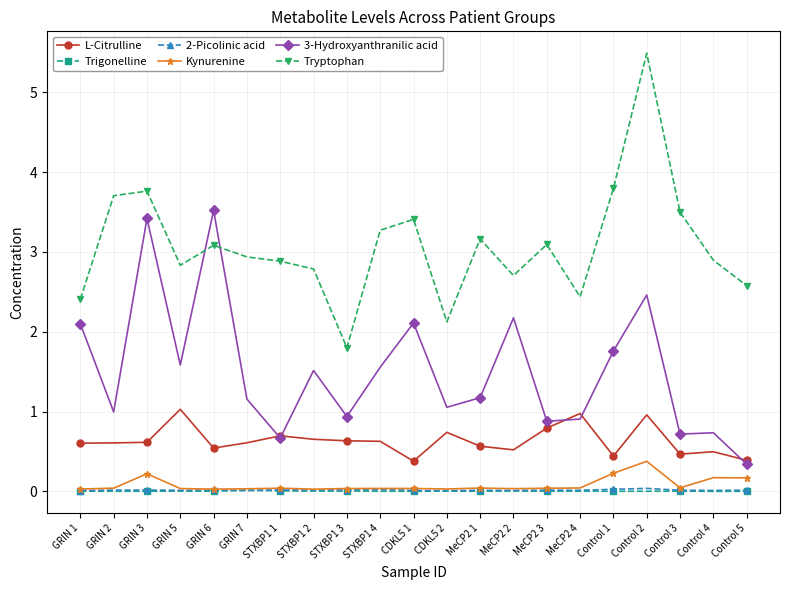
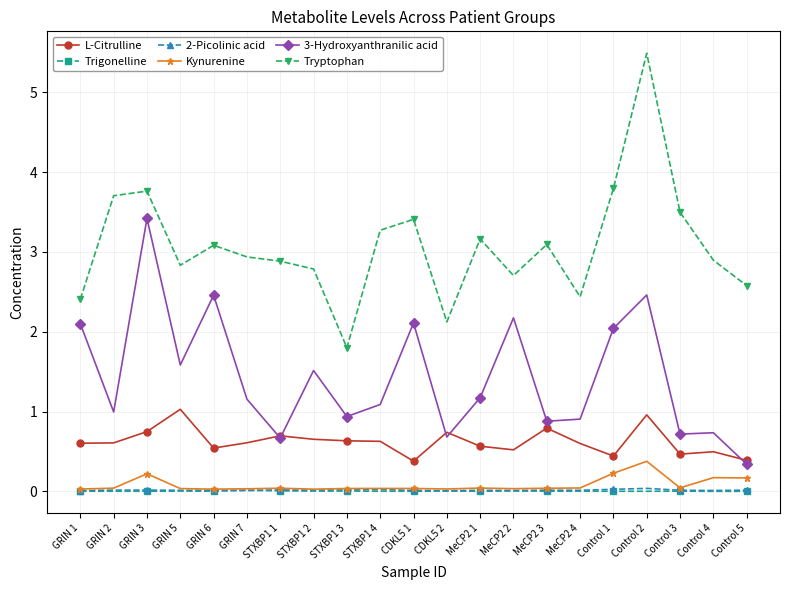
  {
    "L-Citrulline": {
      "GRIN 1": 0.6,
      "GRIN 2": 0.6,
-     "GRIN 3": 0.6,
+     "GRIN 3": 0.7,
      "GRIN 5": 1.0,
      "GRIN 6": 0.5,
      "GRIN 7": 0.6,
      "STXBP1 2": 0.7,
      "STXBP1 3": 0.6,
      "STXBP1 4": 0.6,
      "CDKL5 1": 0.4,
      "CDKL5 2": 0.7,
      "MeCP2 1": 0.6,
      "MeCP2 2": 0.5,
      "MeCP2 3": 0.8,
-     "MeCP2 4": 1.0,
+     "MeCP2 4": 0.6,
      "Control 1": 0.4,
      "Control 2": 1.0,
      "Control 3": 0.5,
      "Control 4": 0.5,
      "Control 5": 0.4
    },
    "2-Picolinic acid": {
      "Control 2": 0.0
    },
    "Kynurenine": {
      "GRIN 3": 0.2,
      "Control 1": 0.2,
      "Control 2": 0.4,
      "Control 4": 0.2,
      "Control 5": 0.2
    },
    "3-Hydroxyanthranilic acid": {
      "GRIN 1": 2.1,
      "GRIN 2": 1.0,
      "GRIN 3": 3.4,
      "GRIN 5": 1.6,
-     "GRIN 6": 3.5,
+     "GRIN 6": 2.5,
      "GRIN 7": 1.2,
      "STXBP1 2": 1.5,
      "STXBP1 3": 0.9,
-     "STXBP1 4": 1.6,
+     "STXBP1 4": 1.1,
      "CDKL5 1": 2.1,
-     "CDKL5 2": 1.1,
+     "CDKL5 2": 0.7,
      "MeCP2 1": 1.2,
      "MeCP2 2": 2.2,
      "MeCP2 3": 0.9,
      "MeCP2 4": 0.9,
-     "Control 1": 1.8,
+     "Control 1": 2.0,
      "Control 2": 2.5,
      "Control 3": 0.7,
      "Control 4": 0.7,
      "Control 5": 0.3
    }
  }
